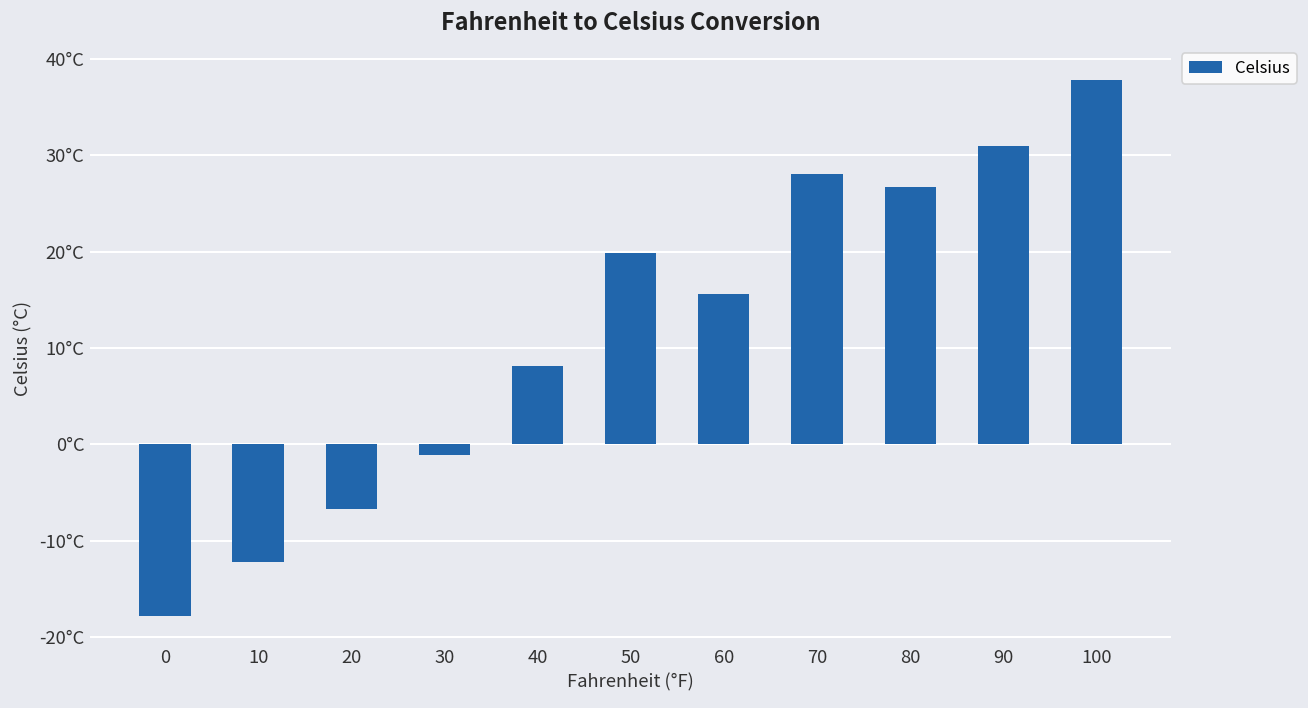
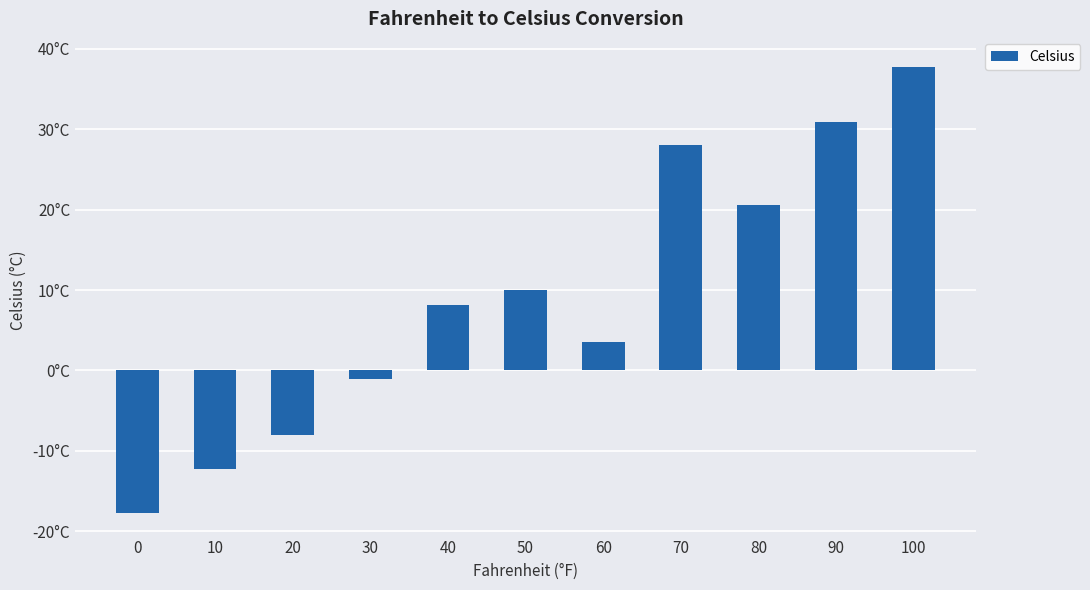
  {
    "0": "-18°C",
    "10": "-12°C",
-   "20": "-7°C",
+   "20": "-8°C",
    "30": "-1°C",
    "40": "8°C",
-   "50": "20°C",
-   "60": "16°C",
+   "50": "10°C",
+   "60": "3°C",
    "70": "28°C",
-   "80": "27°C",
+   "80": "21°C",
    "90": "31°C",
    "100": "38°C"
  }
